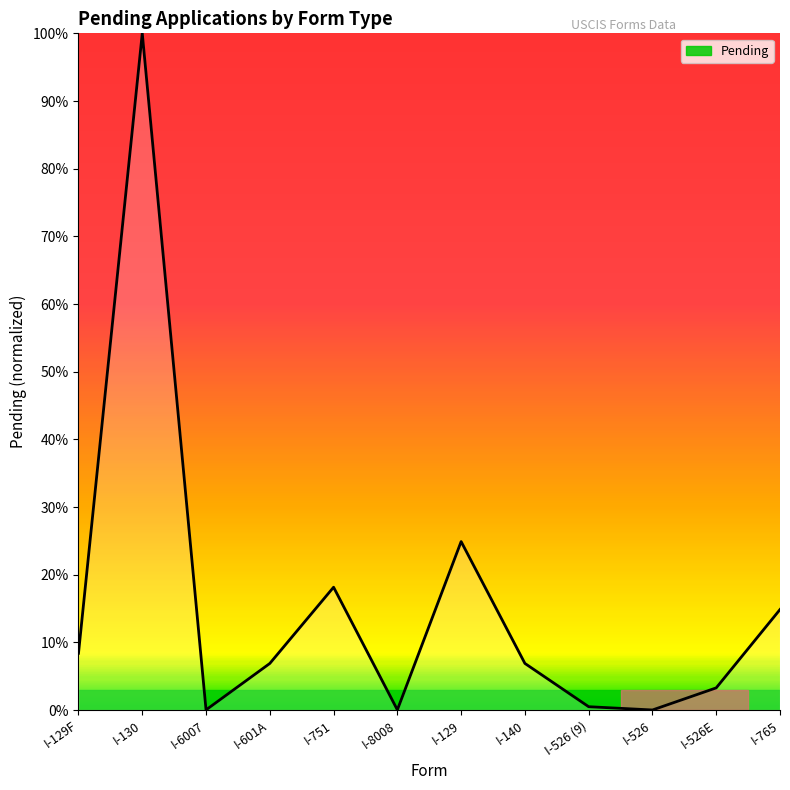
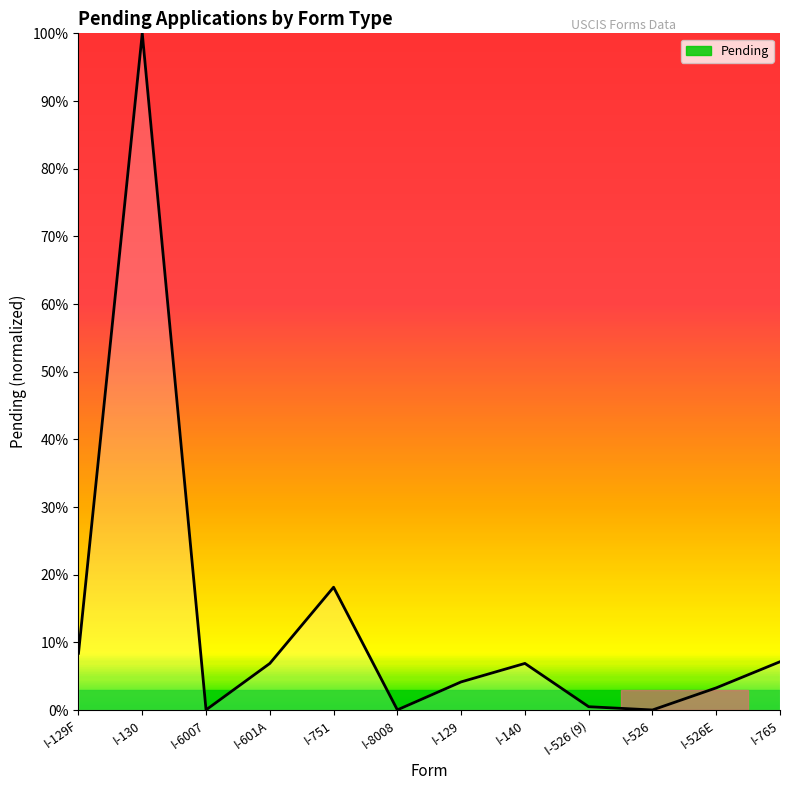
  {
    "I-129F": "8%",
    "I-130": "100%",
    "I-601A": "7%",
    "I-751": "18%",
-   "I-129": "25%",
+   "I-129": "4%",
    "I-140": "7%",
    "I-526E": "3%",
-   "I-765": "15%"
+   "I-765": "7%"
  }
